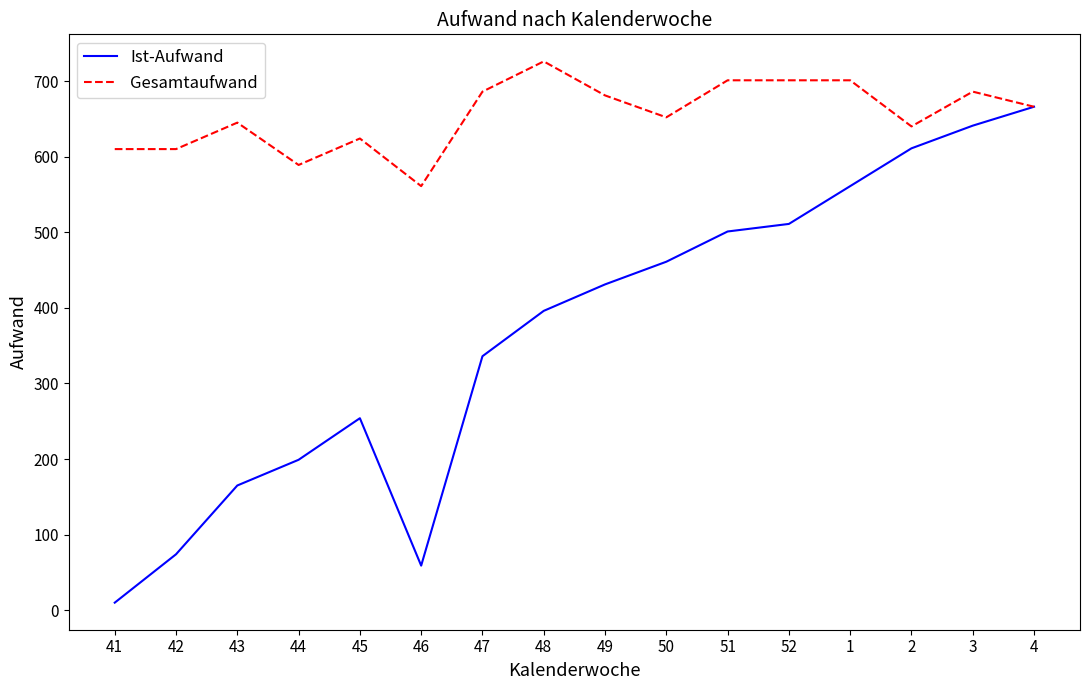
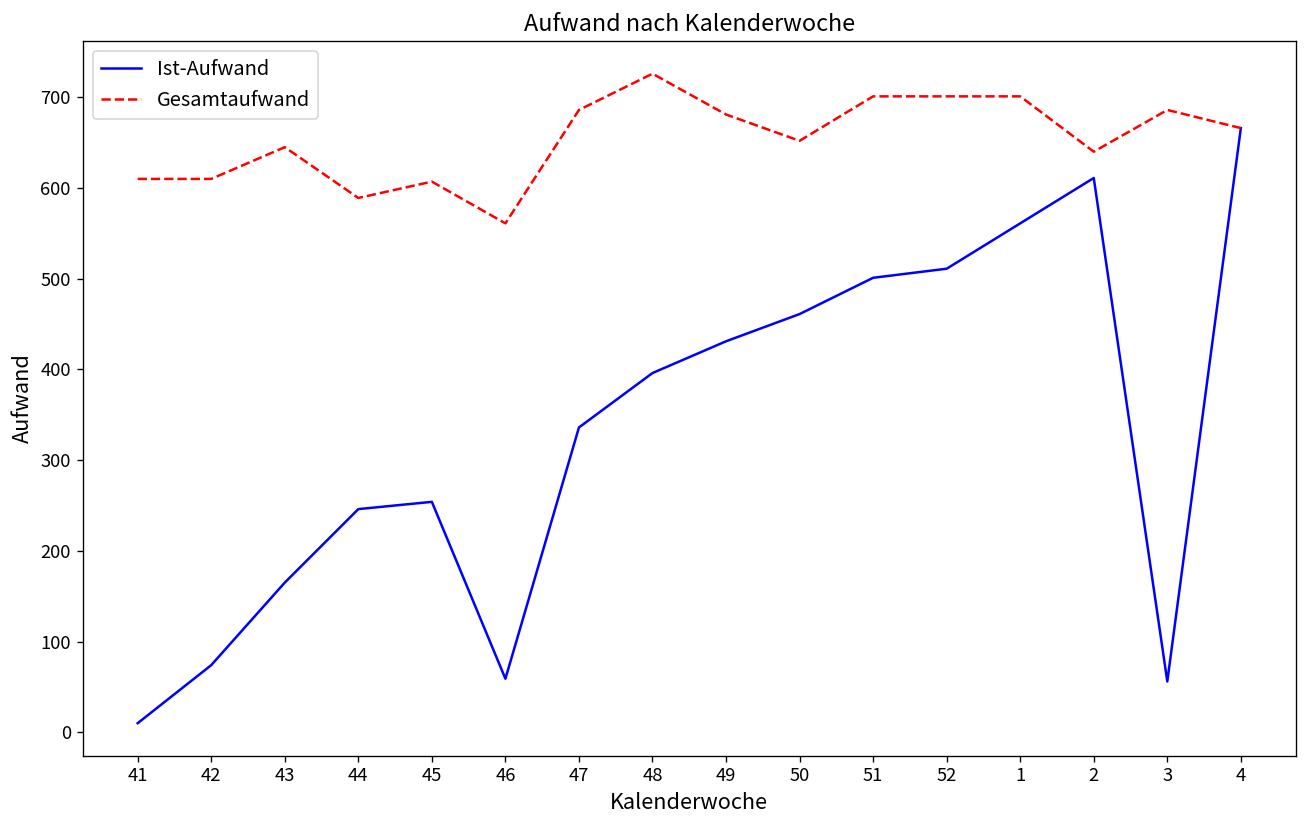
  {
    "Ist-Aufwand": {
      "41": 10,
      "42": 70,
      "43": 170,
-     "44": 200,
+     "44": 250,
      "45": 250,
      "46": 60,
      "47": 340,
      "48": 400,
      "49": 430,
      "50": 460,
      "51": 500,
      "52": 510,
      "1": 560,
      "2": 610,
-     "3": 640
+     "3": 60
    },
    "Gesamtaufwand": {
      "41": 610,
      "42": 610,
      "43": 650,
      "44": 590,
-     "45": 620,
+     "45": 610,
      "46": 560,
      "47": 690,
      "48": 730,
      "49": 680,
      "50": 650,
      "51": 700,
      "52": 700,
      "1": 700,
      "2": 640,
      "3": 690
    }
  }
